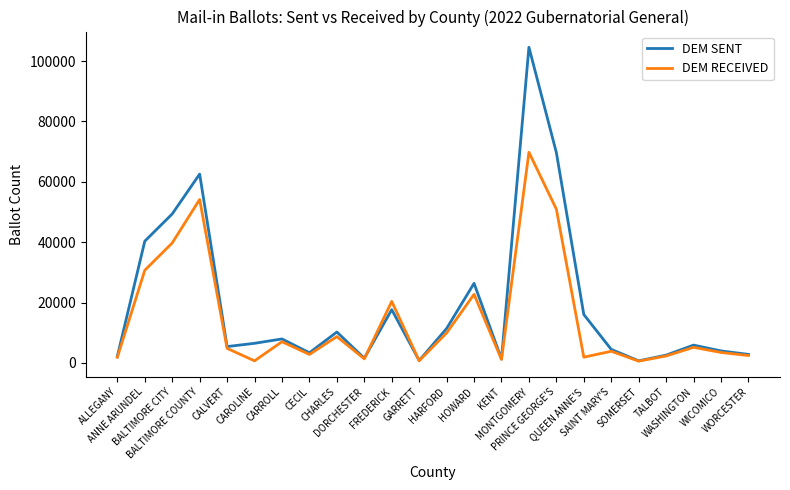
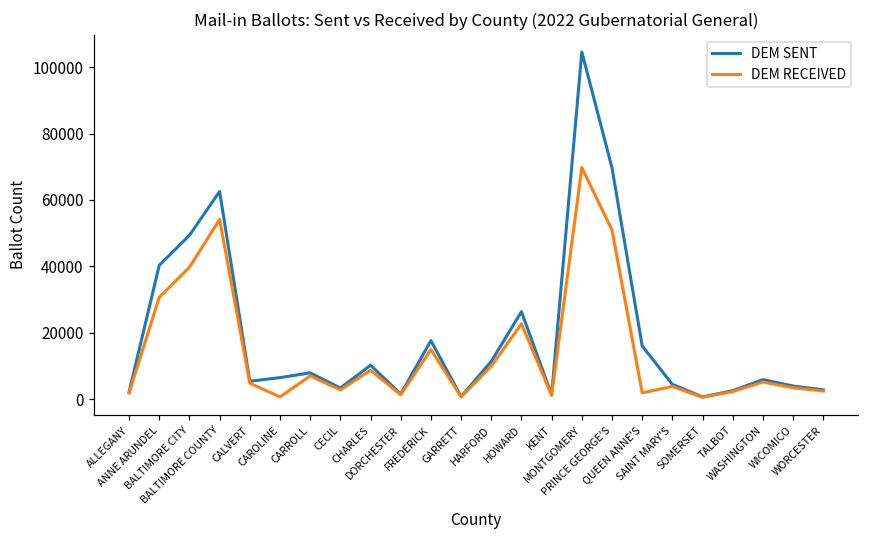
  {
    "DEM SENT": {
      "ANNE ARUNDEL": 40000,
      "BALTIMORE CITY": 49000,
      "BALTIMORE COUNTY": 63000,
      "CAROLINE": 7000,
      "CARROLL": 8000,
      "CHARLES": 10000,
      "FREDERICK": 18000,
      "HARFORD": 11000,
      "HOWARD": 26000,
      "MONTGOMERY": 105000,
      "PRINCE GEORGE'S": 70000,
      "QUEEN ANNE'S": 16000
    },
    "DEM RECEIVED": {
      "ANNE ARUNDEL": 31000,
      "BALTIMORE CITY": 40000,
      "BALTIMORE COUNTY": 54000,
      "CAROLINE": 1000,
      "CARROLL": 7000,
      "CHARLES": 9000,
-     "FREDERICK": 20000,
+     "FREDERICK": 15000,
      "HARFORD": 10000,
      "HOWARD": 23000,
      "MONTGOMERY": 70000,
      "PRINCE GEORGE'S": 51000,
      "QUEEN ANNE'S": 2000
    }
  }
